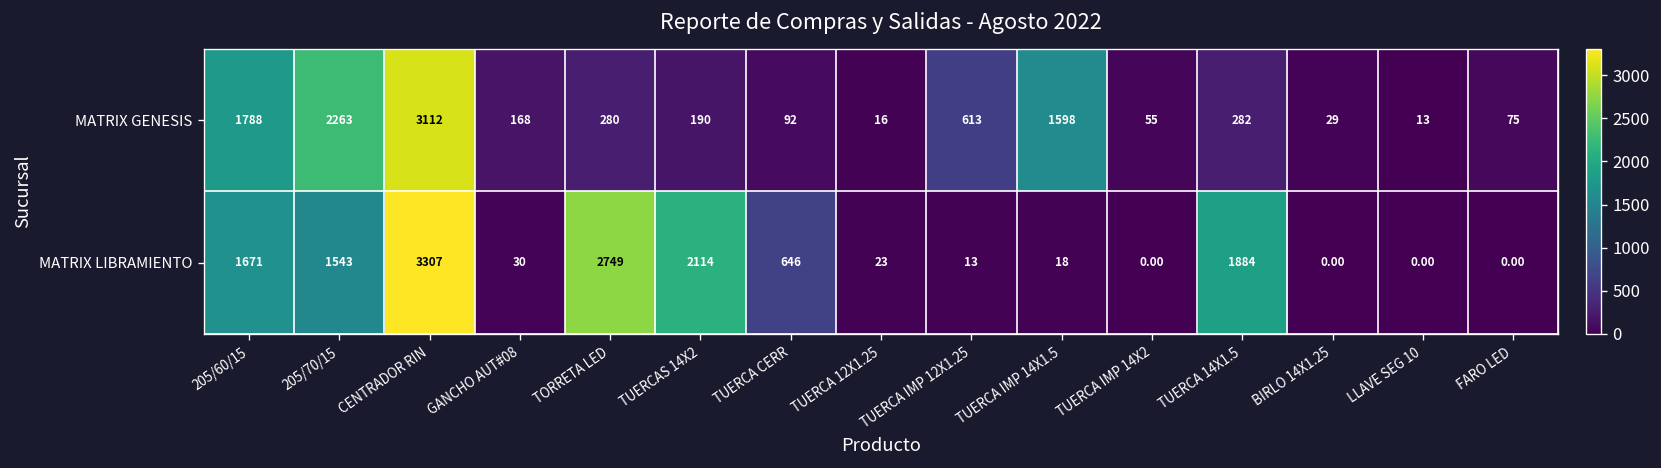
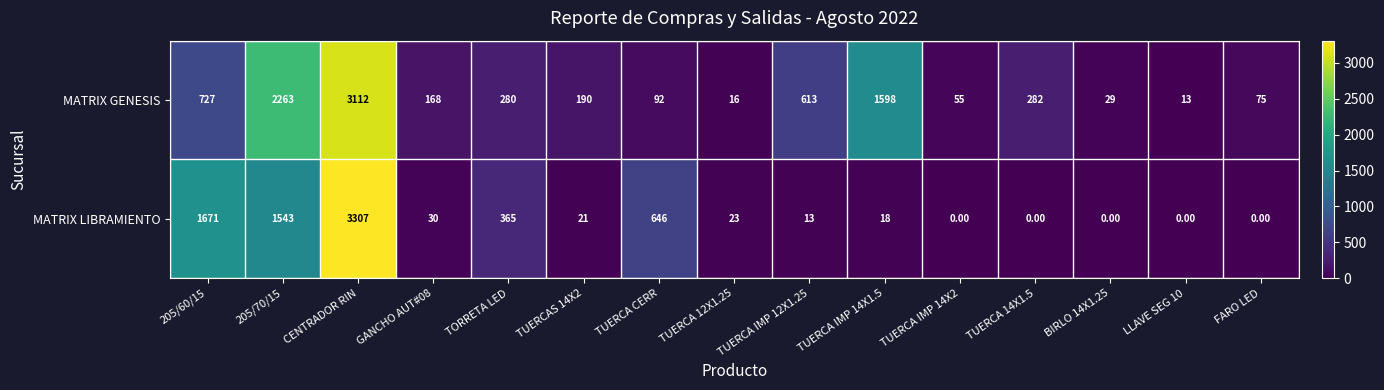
  {
    "MATRIX GENESIS": {
-     "205/60/15": 1788,
+     "205/60/15": 727,
      "205/70/15": 2263,
      "CENTRADOR RIN": 3112,
      "GANCHO AUT#08": 168,
      "TORRETA LED": 280,
      "TUERCAS 14X2": 190,
      "TUERCA CERR": 92,
      "TUERCA 12X1.25": 16,
      "TUERCA IMP 12X1.25": 613,
      "TUERCA IMP 14X1.5": 1598,
      "TUERCA IMP 14X2": 55,
      "TUERCA 14X1.5": 282,
      "BIRLO 14X1.25": 29,
      "LLAVE SEG 10": 13,
      "FARO LED": 75
    },
    "MATRIX LIBRAMIENTO": {
      "205/60/15": 1671,
      "205/70/15": 1543,
      "CENTRADOR RIN": 3307,
      "GANCHO AUT#08": 30,
-     "TORRETA LED": 2749,
-     "TUERCAS 14X2": 2114,
+     "TORRETA LED": 365,
+     "TUERCAS 14X2": 21,
      "TUERCA CERR": 646,
      "TUERCA 12X1.25": 23,
      "TUERCA IMP 12X1.25": 13,
      "TUERCA IMP 14X1.5": 18,
      "TUERCA IMP 14X2": 0.00,
-     "TUERCA 14X1.5": 1884,
+     "TUERCA 14X1.5": 0.00,
      "BIRLO 14X1.25": 0.00,
      "LLAVE SEG 10": 0.00,
      "FARO LED": 0.00
    }
  }
